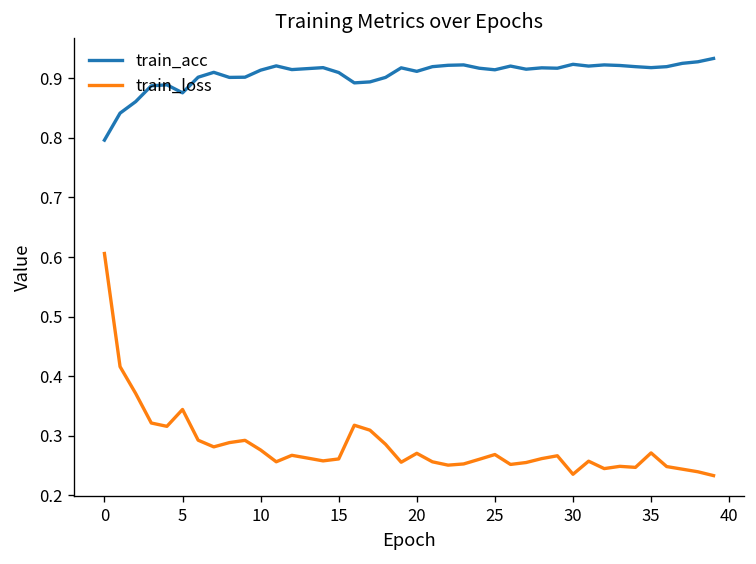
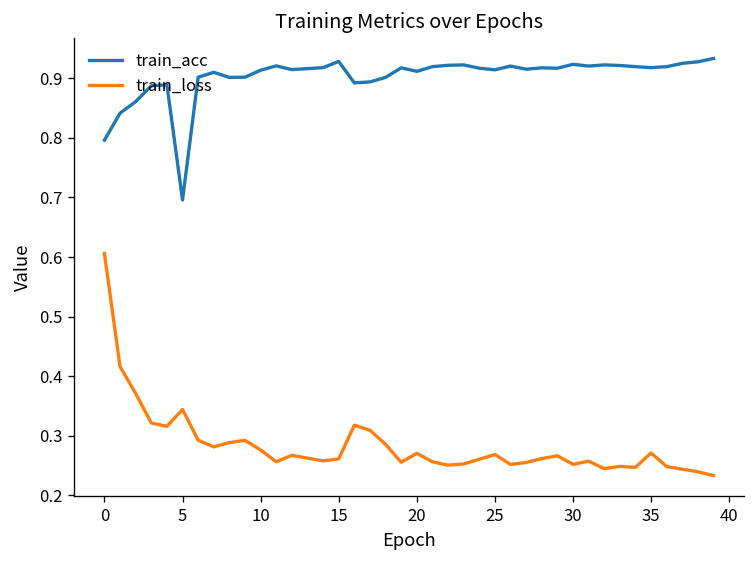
  {
    "train_acc": {
      "0": 0.80,
-     "5": 0.88,
+     "5": 0.70,
      "10": 0.91,
-     "15": 0.91,
+     "15": 0.93,
      "20": 0.91,
      "25": 0.91,
      "30": 0.92,
      "35": 0.92
    },
    "train_loss": {
      "0": 0.61,
      "5": 0.34,
      "10": 0.28,
      "15": 0.26,
      "20": 0.27,
      "25": 0.27,
-     "30": 0.24,
+     "30": 0.25,
      "35": 0.27
    }
  }
